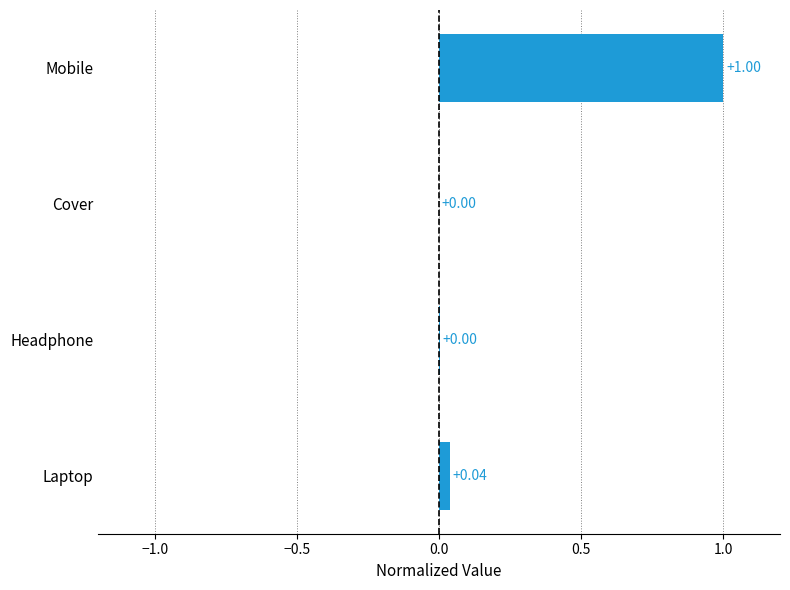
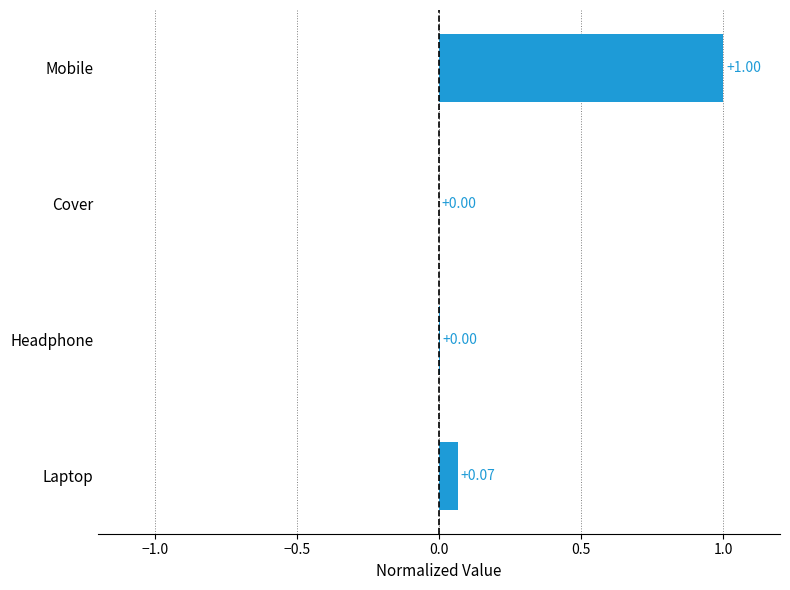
  {
    "Mobile": "+1.00",
    "Cover": "+0.00",
    "Headphone": "+0.00",
-   "Laptop": "+0.04"
+   "Laptop": "+0.07"
  }
